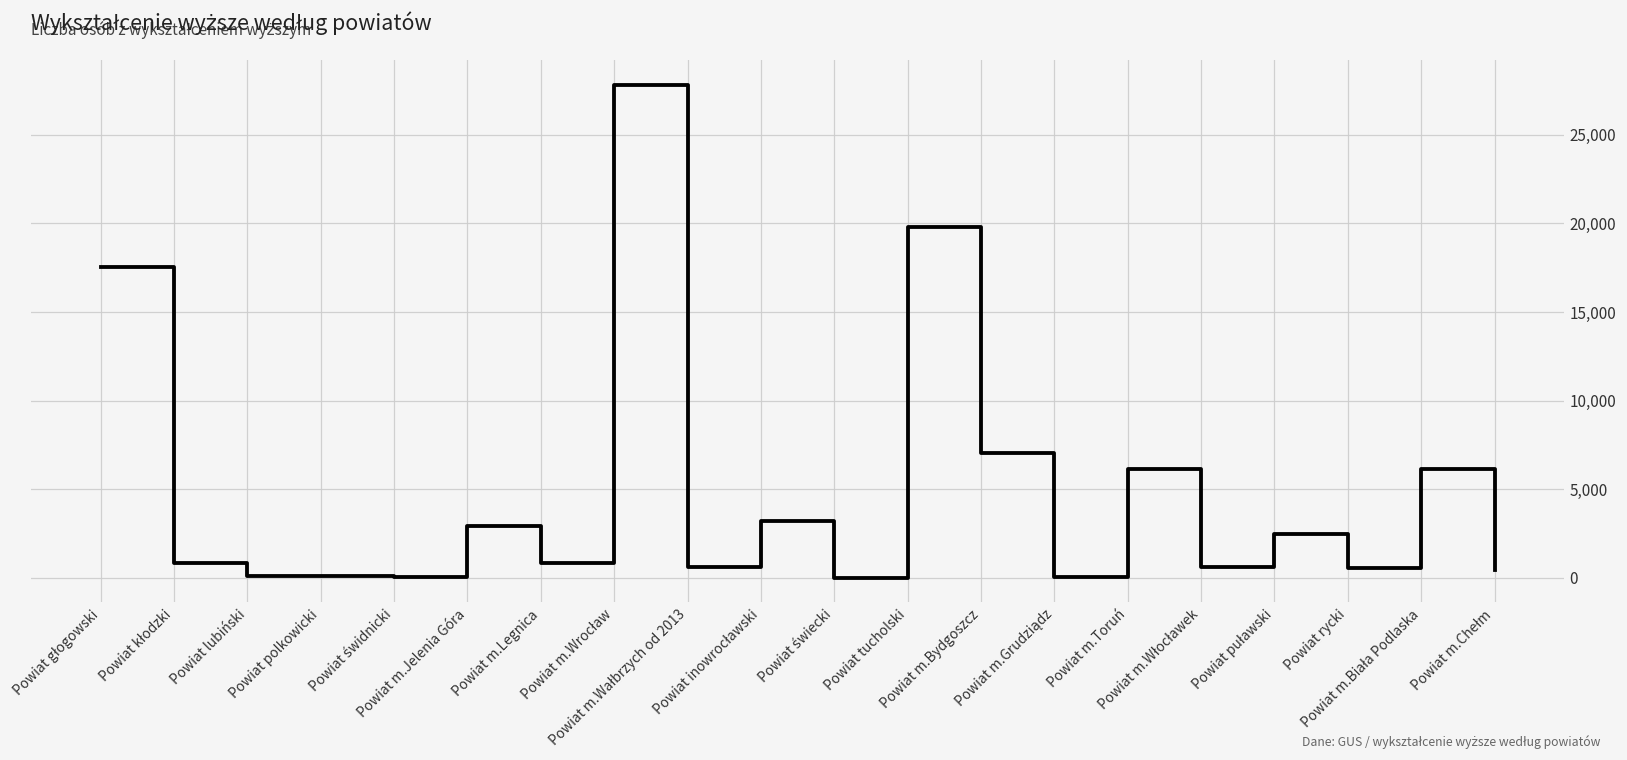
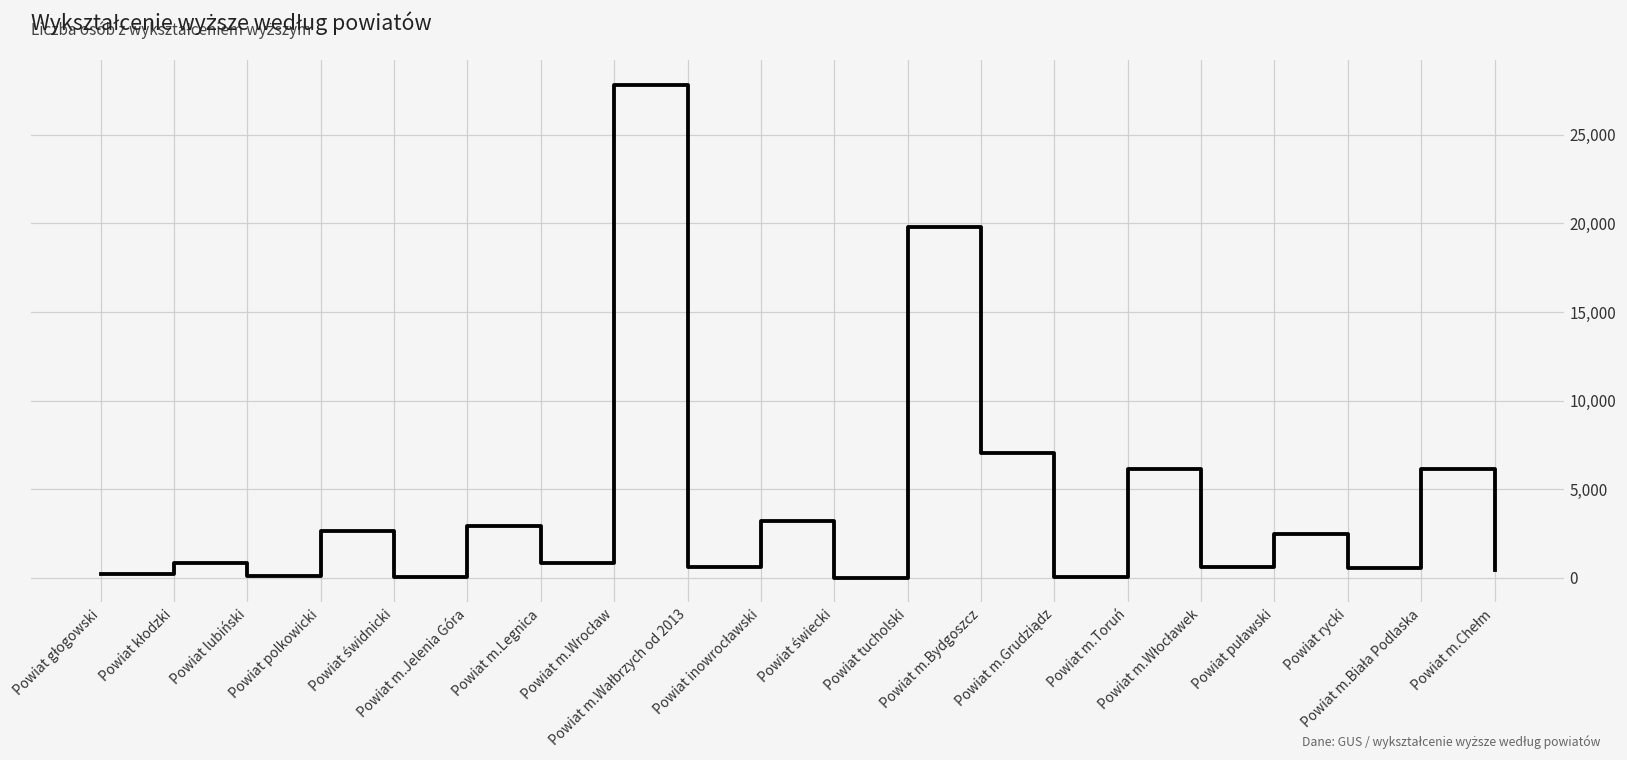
  {
-   "Powiat głogowski": "17,500",
+   "Powiat głogowski": "200",
    "Powiat kłodzki": "800",
    "Powiat lubiński": "100",
-   "Powiat polkowicki": "100",
+   "Powiat polkowicki": "2,700",
    "Powiat świdnicki": "100",
    "Powiat m.Jelenia Góra": "2,900",
    "Powiat m.Legnica": "800",
    "Powiat m.Wrocław": "27,800",
    "Powiat m.Wałbrzych od 2013": "600",
    "Powiat inowrocławski": "3,200",
    "Powiat świecki": "0",
    "Powiat tucholski": "19,800",
    "Powiat m.Bydgoszcz": "7,000",
    "Powiat m.Grudziądz": "0",
    "Powiat m.Toruń": "6,200",
    "Powiat m.Włocławek": "600",
    "Powiat puławski": "2,500",
    "Powiat rycki": "500",
    "Powiat m.Biała Podlaska": "6,100",
    "Powiat m.Chełm": "500"
  }
